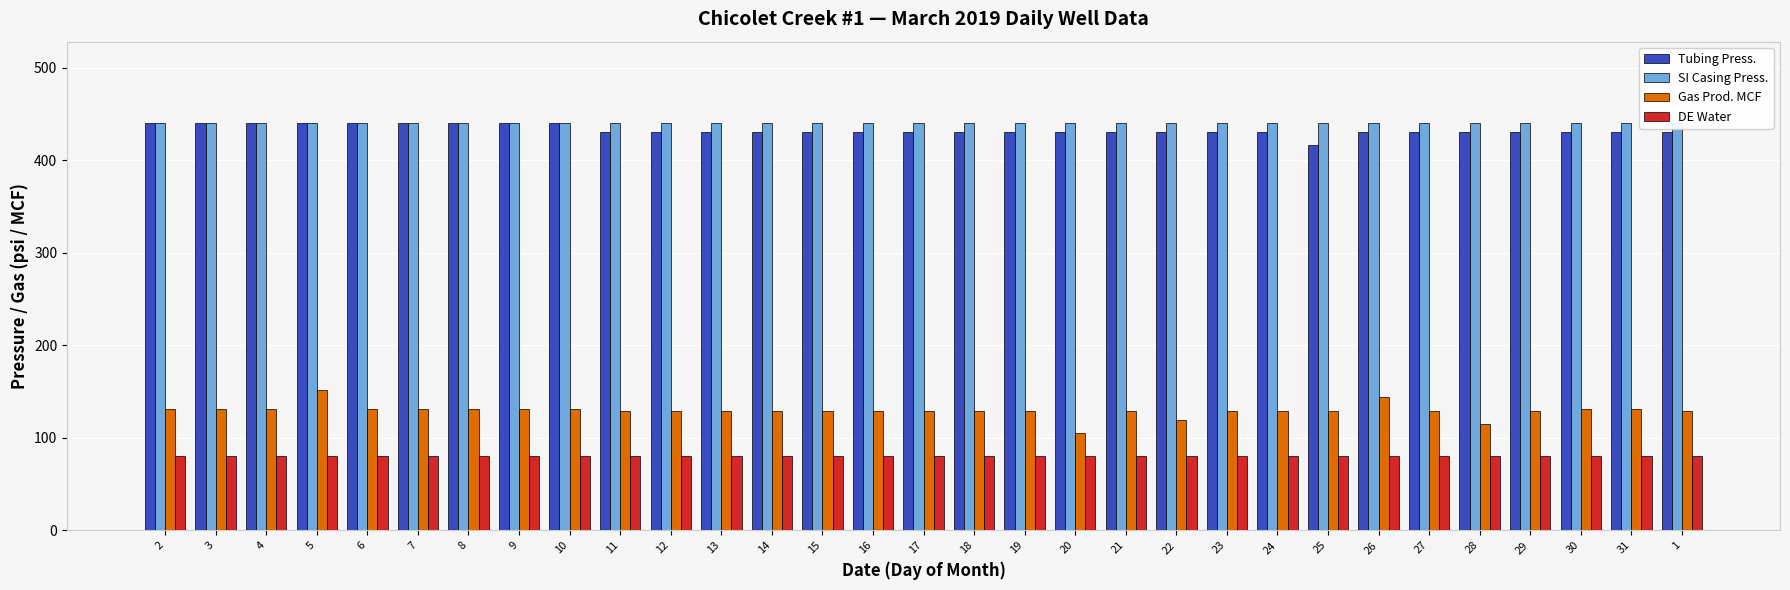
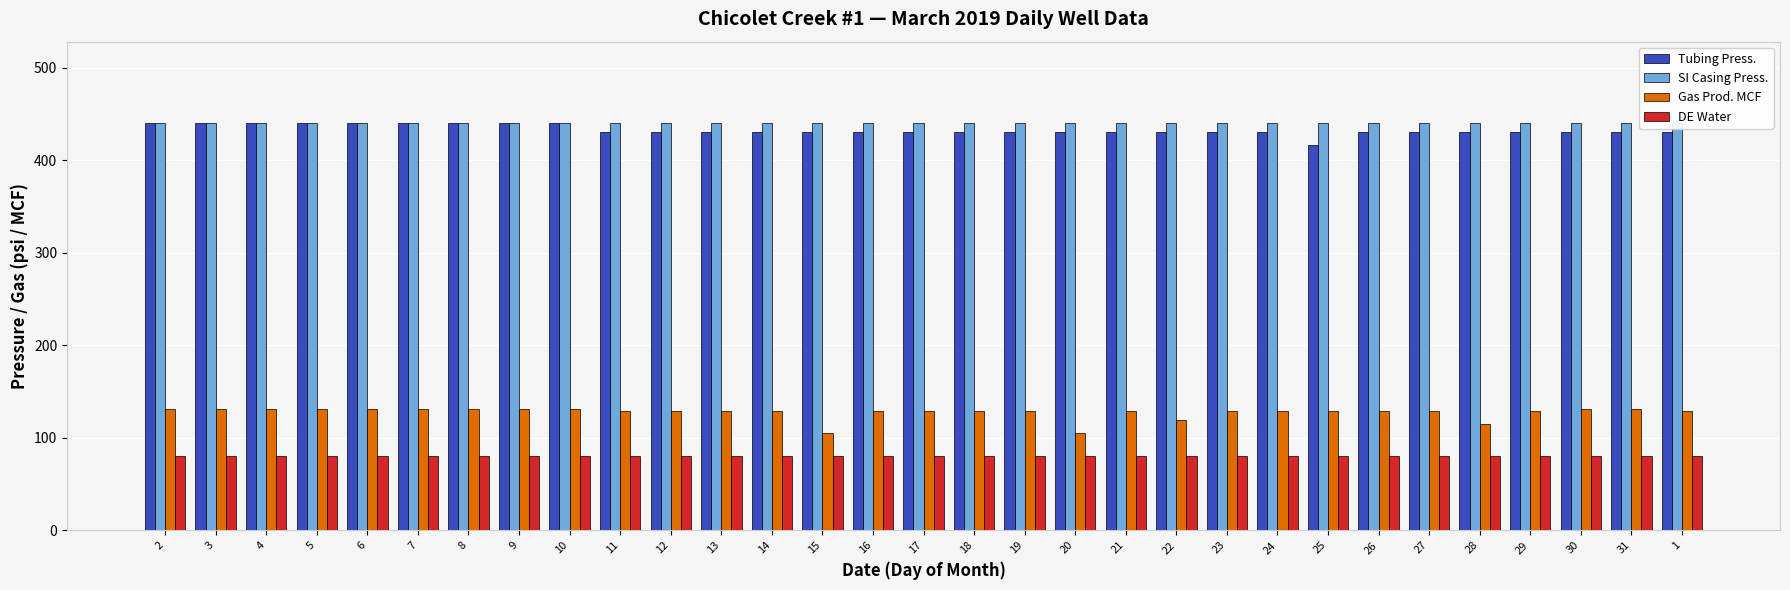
  {
    "Tubing Press.": {
      "2": 440,
      "3": 440,
      "4": 440,
      "5": 440,
      "6": 440,
      "7": 440,
      "8": 440,
      "9": 440,
      "10": 440,
      "11": 430,
      "12": 430,
      "13": 430,
      "14": 430,
      "15": 430,
      "16": 430,
      "17": 430,
      "18": 430,
      "19": 430,
      "20": 430,
      "21": 430,
      "22": 430,
      "23": 430,
      "24": 430,
      "25": 420,
      "26": 430,
      "27": 430,
      "28": 430,
      "29": 430,
      "30": 430,
      "31": 430,
      "1": 430
    },
    "SI Casing Press.": {
      "2": 440,
      "3": 440,
      "4": 440,
      "5": 440,
      "6": 440,
      "7": 440,
      "8": 440,
      "9": 440,
      "10": 440,
      "11": 440,
      "12": 440,
      "13": 440,
      "14": 440,
      "15": 440,
      "16": 440,
      "17": 440,
      "18": 440,
      "19": 440,
      "20": 440,
      "21": 440,
      "22": 440,
      "23": 440,
      "24": 440,
      "25": 440,
      "26": 440,
      "27": 440,
      "28": 440,
      "29": 440,
      "30": 440,
      "31": 440
    },
    "Gas Prod. MCF": {
      "2": 130,
      "3": 130,
      "4": 130,
-     "5": 150,
+     "5": 130,
      "6": 130,
      "7": 130,
      "8": 130,
      "9": 130,
      "10": 130,
      "11": 130,
      "12": 130,
      "13": 130,
      "14": 130,
-     "15": 130,
+     "15": 110,
      "16": 130,
      "17": 130,
      "18": 130,
      "19": 130,
      "20": 110,
      "21": 130,
      "22": 120,
      "23": 130,
      "24": 130,
      "25": 130,
-     "26": 140,
+     "26": 130,
      "27": 130,
      "28": 120,
      "29": 130,
      "30": 130,
      "31": 130,
      "1": 130
    },
    "DE Water": {
      "2": 80,
      "3": 80,
      "4": 80,
      "5": 80,
      "6": 80,
      "7": 80,
      "8": 80,
      "9": 80,
      "10": 80,
      "11": 80,
      "12": 80,
      "13": 80,
      "14": 80,
      "15": 80,
      "16": 80,
      "17": 80,
      "18": 80,
      "19": 80,
      "20": 80,
      "21": 80,
      "22": 80,
      "23": 80,
      "24": 80,
      "25": 80,
      "26": 80,
      "27": 80,
      "28": 80,
      "29": 80,
      "30": 80,
      "31": 80,
      "1": 80
    }
  }
